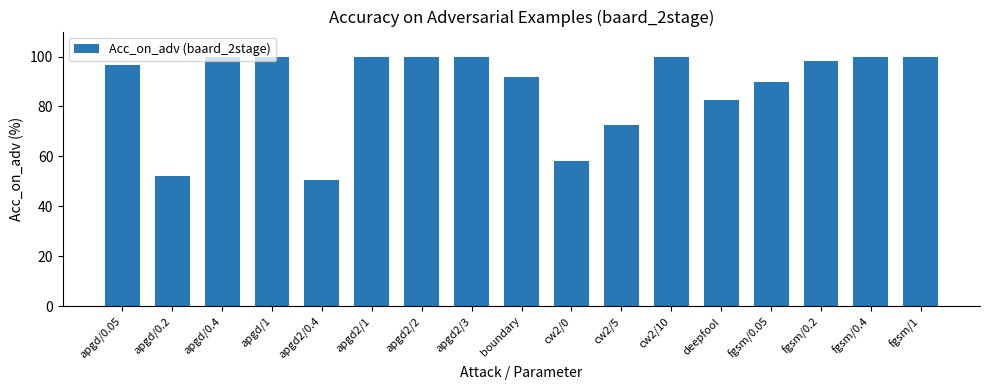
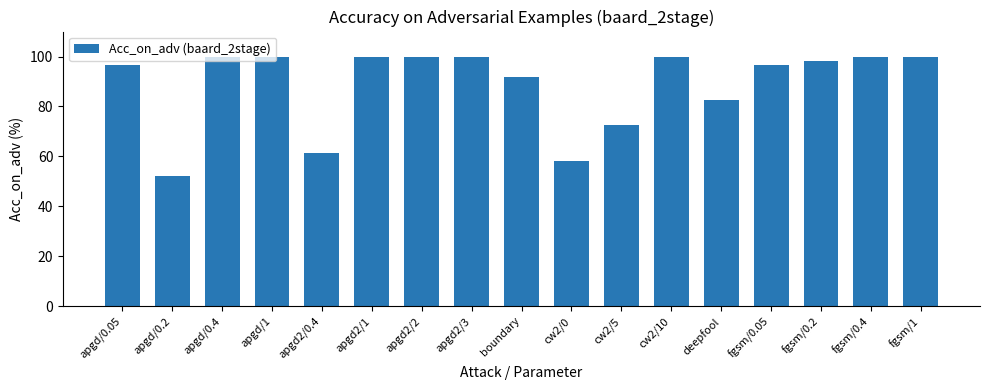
  {
    "apgd/0.05": 97,
    "apgd/0.2": 52,
-   "apgd2/0.4": 51,
+   "apgd2/0.4": 61,
    "apgd2/1": 100,
    "apgd2/2": 100,
    "apgd2/3": 100,
    "boundary": 92,
    "cw2/0": 58,
    "cw2/5": 72,
    "cw2/10": 100,
    "deepfool": 83,
-   "fgsm/0.05": 90,
+   "fgsm/0.05": 97,
    "fgsm/0.2": 98,
    "fgsm/0.4": 100,
    "fgsm/1": 100
  }
